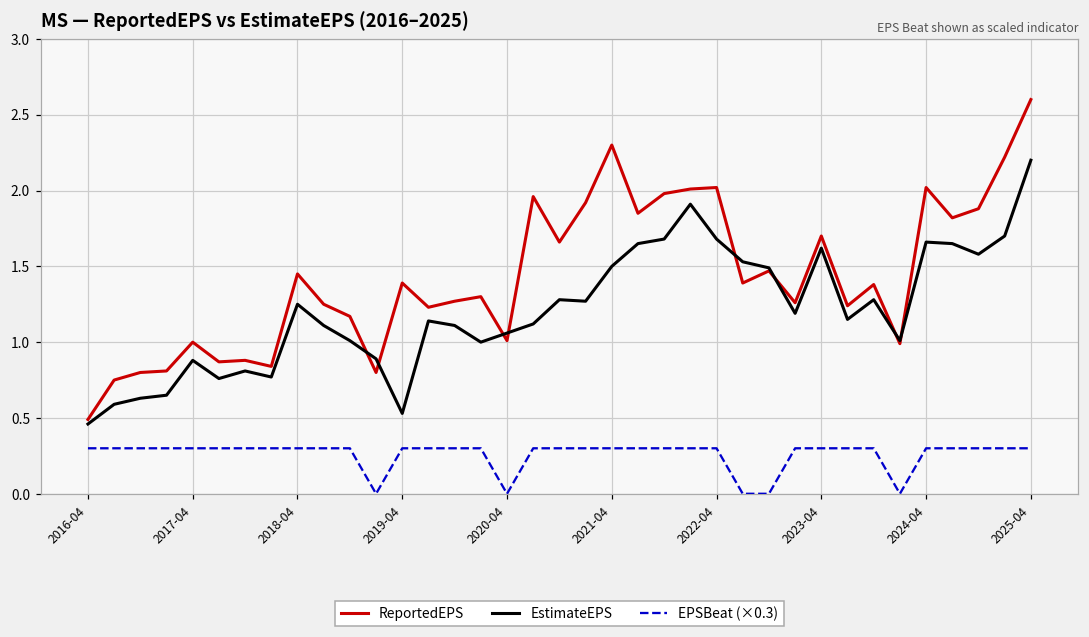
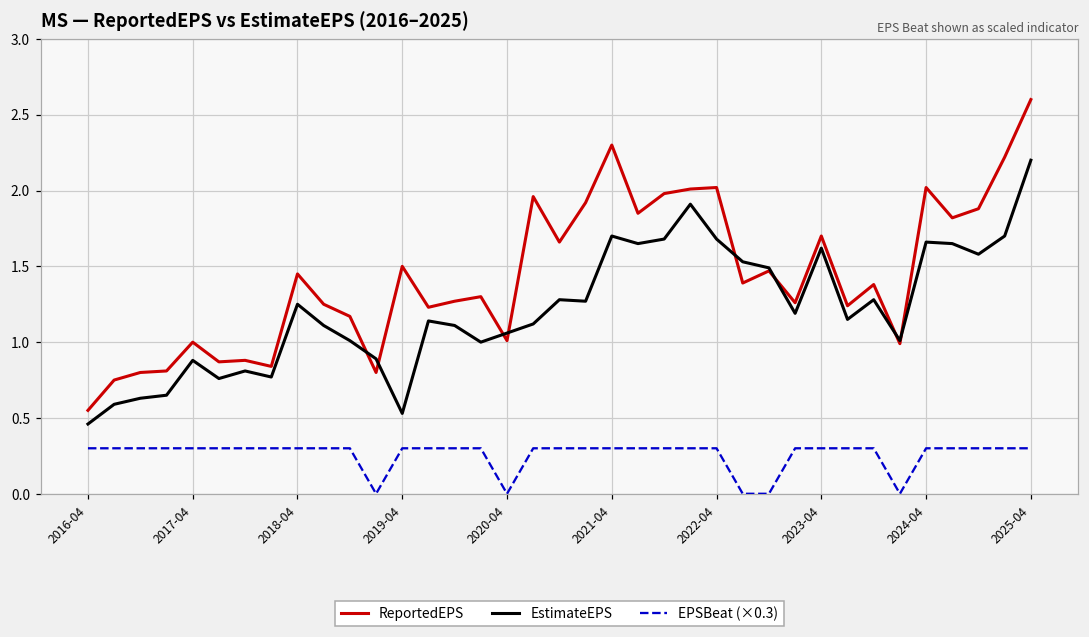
  {
    "ReportedEPS": {
-     "2016-04": 0.49,
+     "2016-04": 0.55,
      "2017-04": 1.00,
      "2018-04": 1.45,
-     "2019-04": 1.39,
+     "2019-04": 1.50,
      "2020-04": 1.01,
      "2021-04": 2.30,
      "2022-04": 2.02,
      "2023-04": 1.70,
      "2024-04": 2.02,
      "2025-04": 2.60
    },
    "EstimateEPS": {
      "2016-04": 0.46,
      "2017-04": 0.88,
      "2018-04": 1.25,
      "2019-04": 0.53,
      "2020-04": 1.06,
-     "2021-04": 1.5,
+     "2021-04": 1.7,
      "2022-04": 1.68,
      "2023-04": 1.62,
      "2024-04": 1.66,
      "2025-04": 2.2
    },
    "EPSBeat (×0.3)": {
      "2016-04": 0.30,
      "2017-04": 0.30,
      "2018-04": 0.30,
      "2019-04": 0.30,
      "2020-04": 0.00,
      "2021-04": 0.30,
      "2022-04": 0.30,
      "2023-04": 0.30,
      "2024-04": 0.30,
      "2025-04": 0.30
    }
  }
